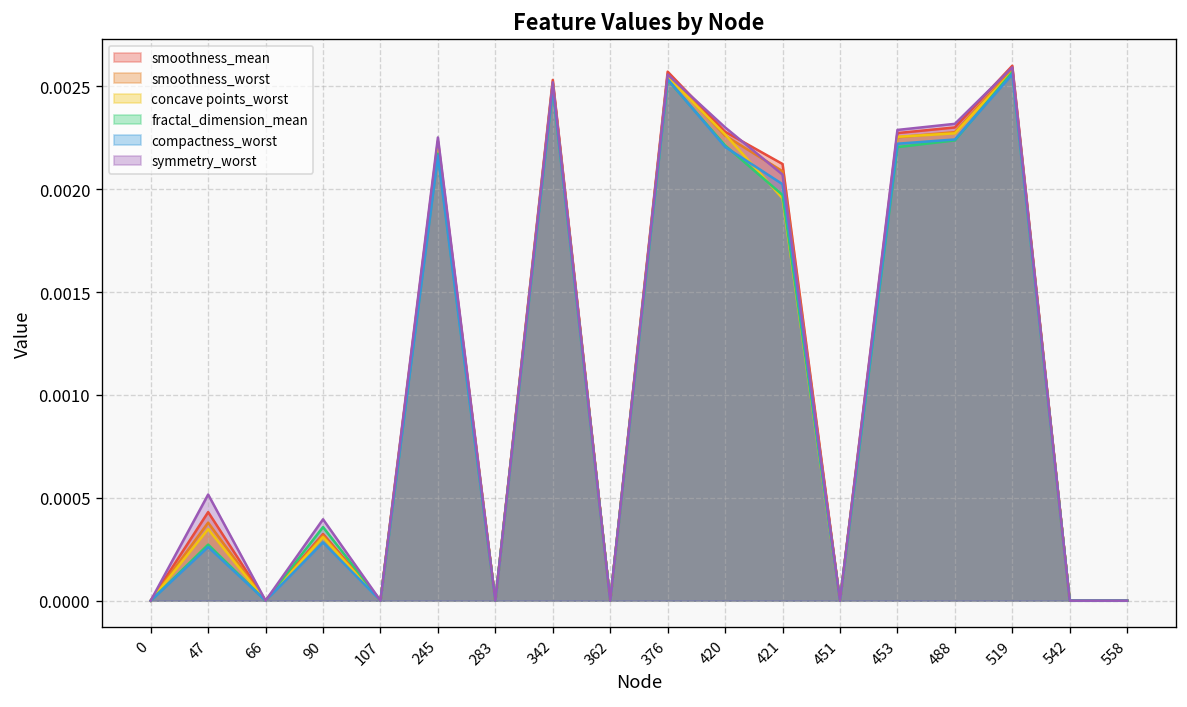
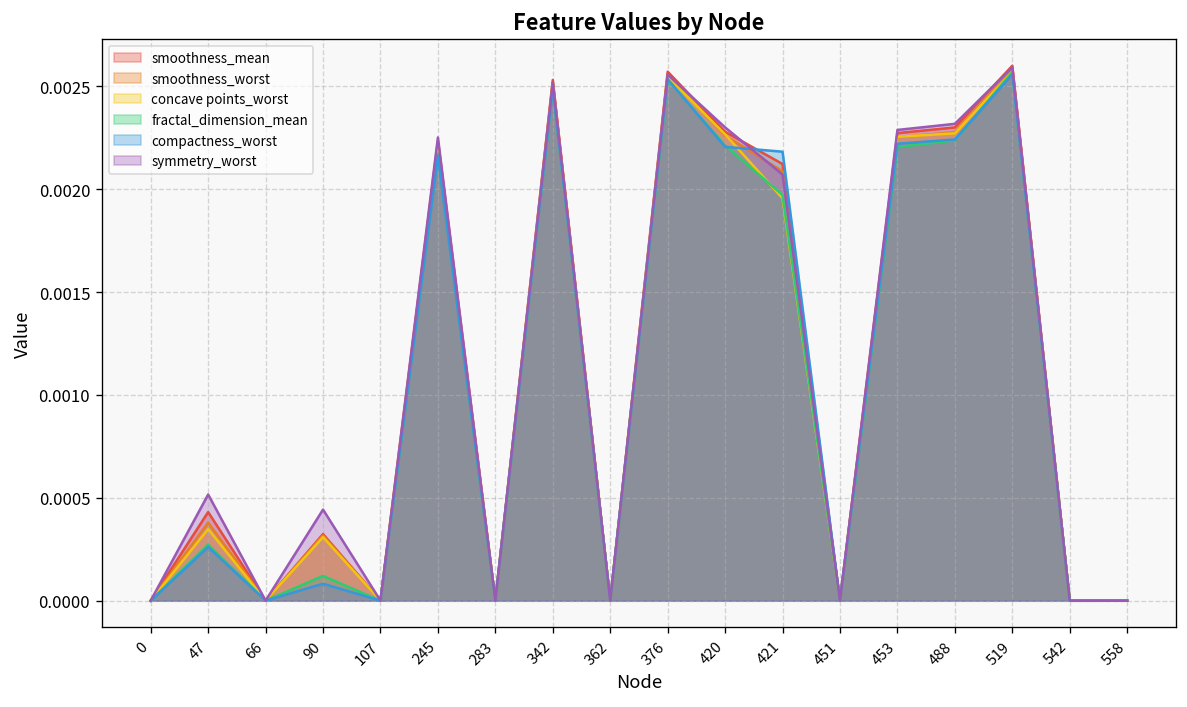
  {
    "fractal_dimension_mean": {
-     "90": 0.00036,
+     "90": 0.00012,
      "421": 0.00197,
      "453": 0.00221
    },
    "compactness_worst": {
-     "90": 0.00028,
-     "421": 0.00202,
+     "90": 0.00008,
+     "421": 0.00218,
      "453": 0.00222
    },
    "symmetry_worst": {
      "47": 0.00052,
-     "90": 0.00040,
+     "90": 0.00044,
      "245": 0.00225,
      "420": 0.00230,
      "421": 0.00207,
      "453": 0.00229,
      "488": 0.00232
    }
  }
